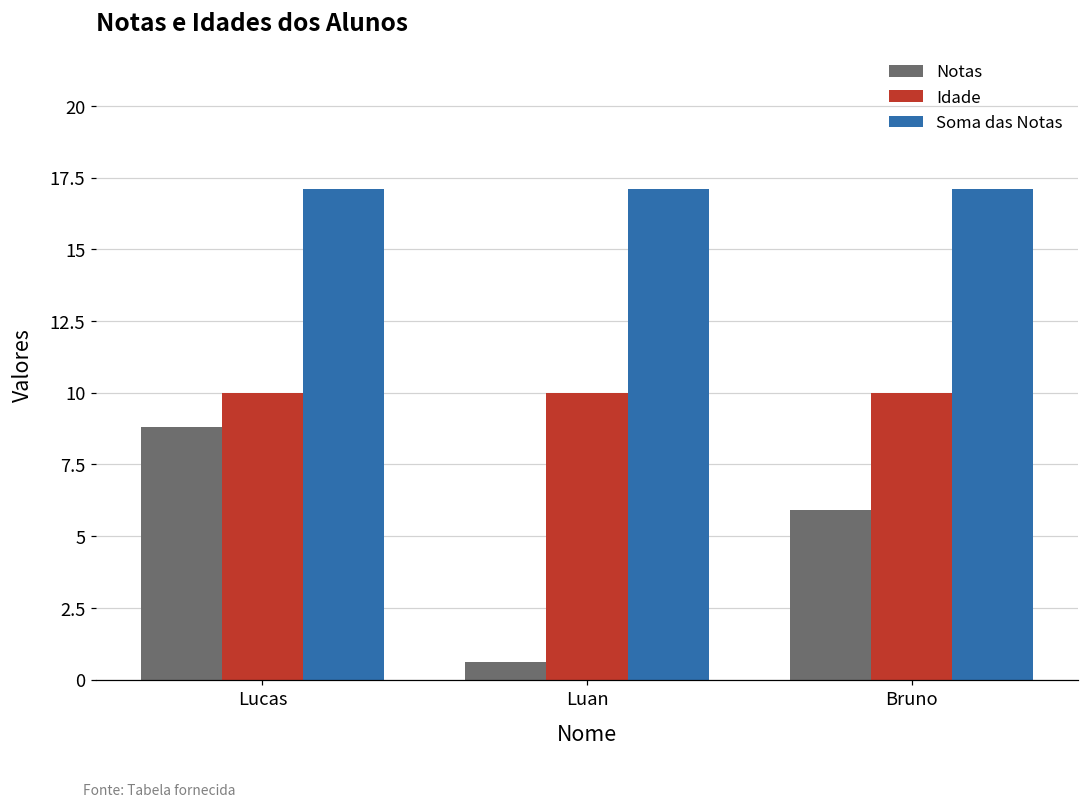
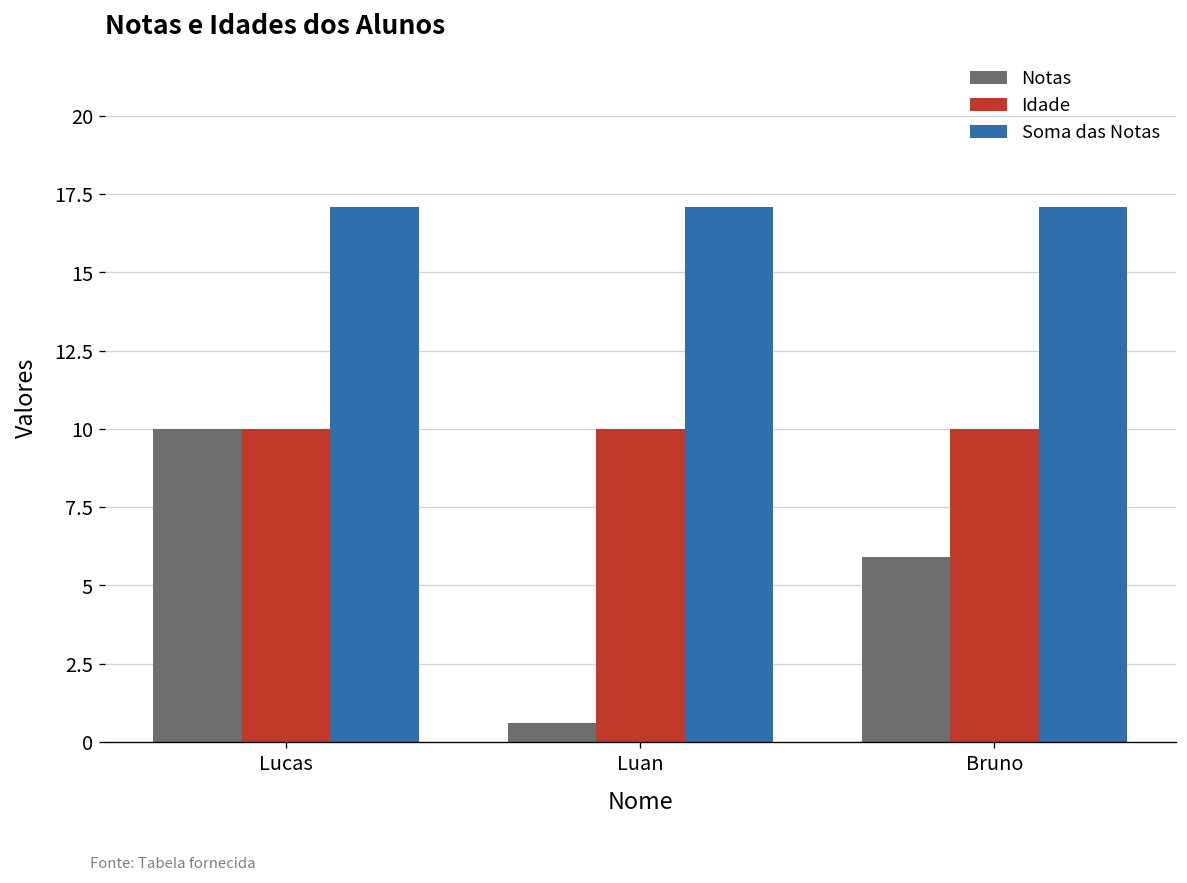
  {
    "Notas": {
-     "Lucas": 8.8,
+     "Lucas": 10.0,
      "Luan": 0.6,
      "Bruno": 5.9
    },
    "Idade": {
      "Lucas": 10.0,
      "Luan": 10.0,
      "Bruno": 10.0
    },
    "Soma das Notas": {
      "Lucas": 17.1,
      "Luan": 17.1,
      "Bruno": 17.1
    }
  }
